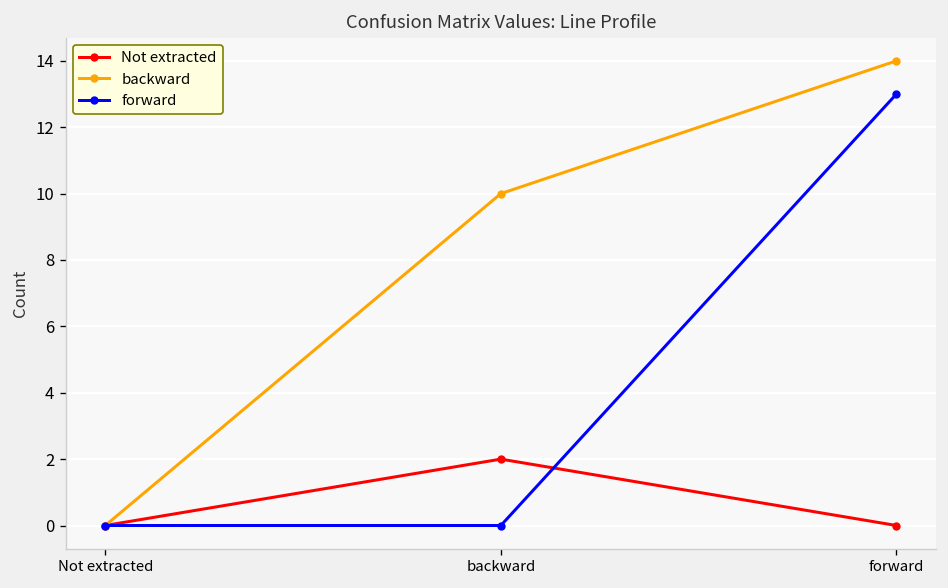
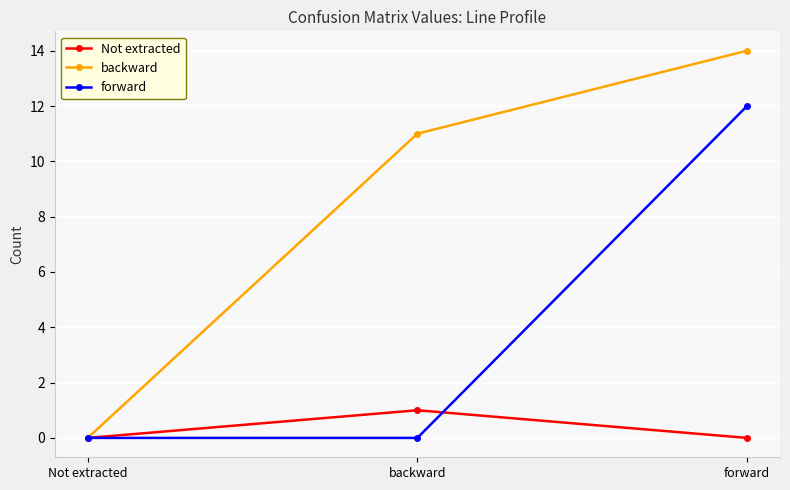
  {
    "Not extracted": {
-     "backward": 2,
+     "backward": 1,
      "forward": 0
    },
    "backward": {
-     "backward": 10,
+     "backward": 11,
      "forward": 14
    },
    "forward": {
      "backward": 0,
-     "forward": 13
+     "forward": 12
    }
  }
